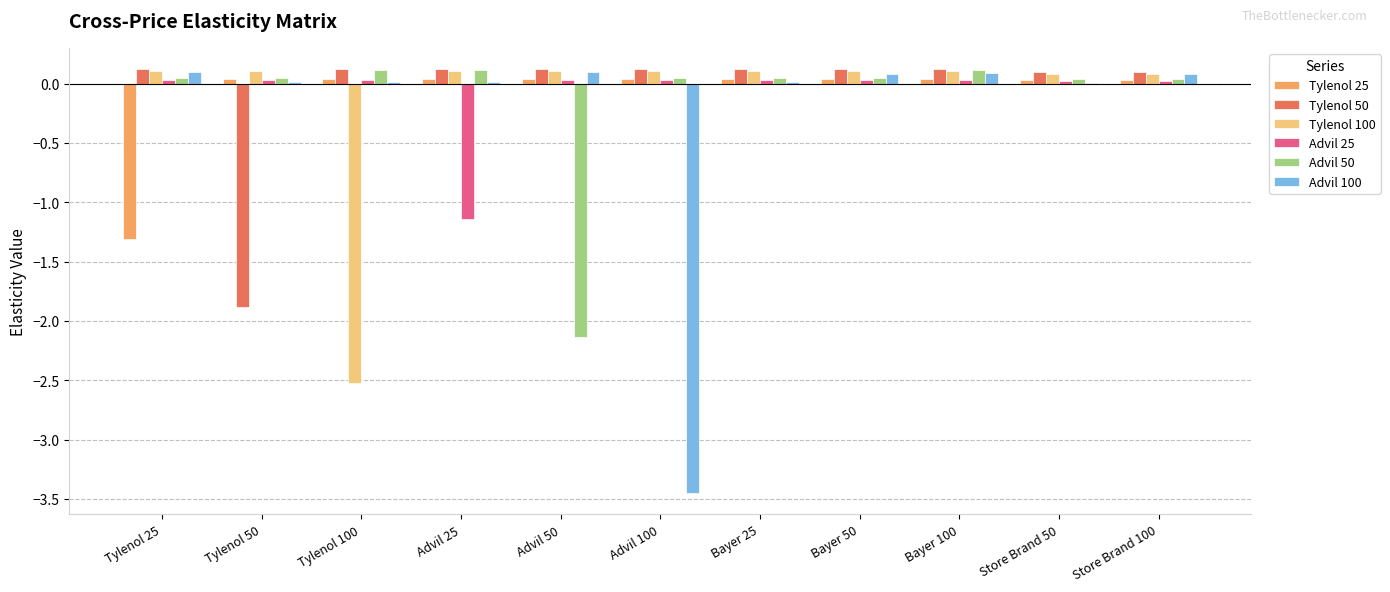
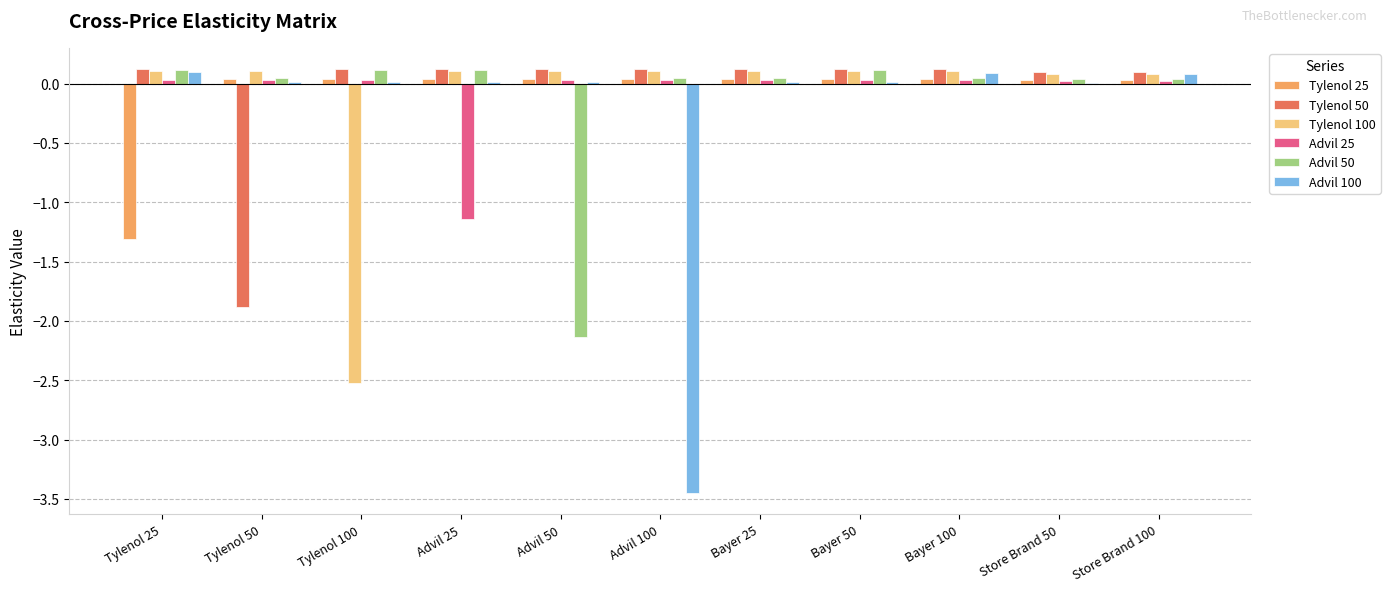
  {
    "Advil 50": {
-     "Tylenol 25": 0.05,
+     "Tylenol 25": 0.12,
      "Tylenol 50": 0.05,
      "Tylenol 100": 0.12,
      "Advil 25": 0.12,
      "Advil 50": -2.13,
      "Advil 100": 0.05,
      "Bayer 25": 0.05,
-     "Bayer 50": 0.05,
-     "Bayer 100": 0.12,
+     "Bayer 50": 0.12,
+     "Bayer 100": 0.05,
      "Store Brand 50": 0.04,
      "Store Brand 100": 0.04
    },
    "Advil 100": {
      "Tylenol 25": 0.10,
-     "Advil 50": 0.10,
+     "Advil 50": 0.01,
      "Advil 100": -3.45,
-     "Bayer 50": 0.08,
+     "Bayer 50": 0.01,
      "Bayer 100": 0.09,
      "Store Brand 100": 0.08
    }
  }
